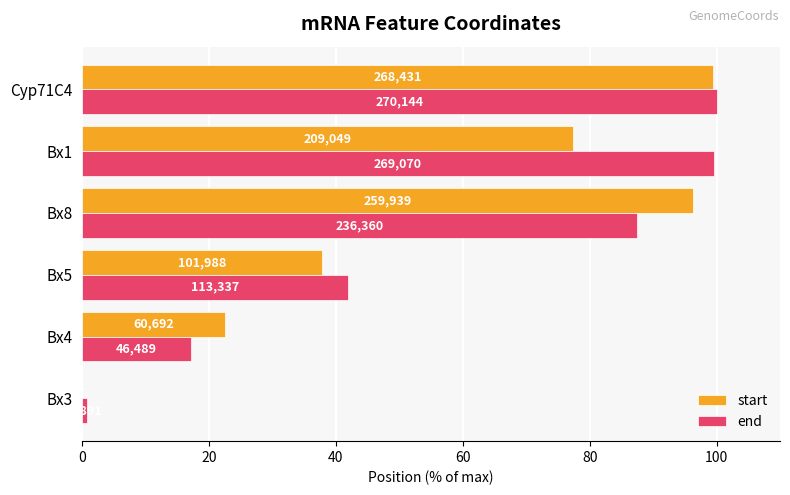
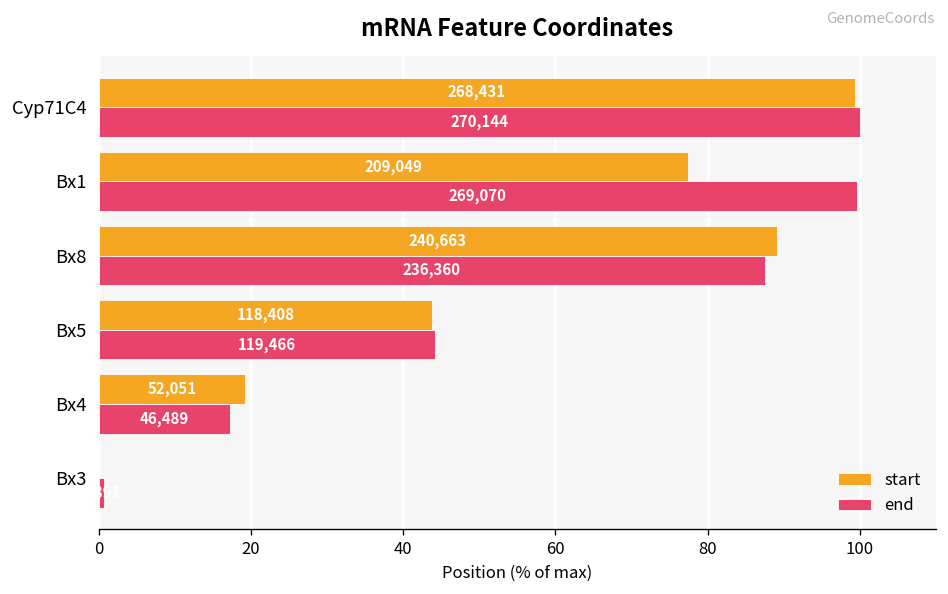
  {
    "start": {
-     "Bx8": "259,939",
-     "Bx5": "101,988",
-     "Bx4": "60,692"
+     "Bx8": "240,663",
+     "Bx5": "118,408",
+     "Bx4": "52,051"
    },
    "end": {
-     "Bx5": "113,337"
+     "Bx5": "119,466"
    }
  }
